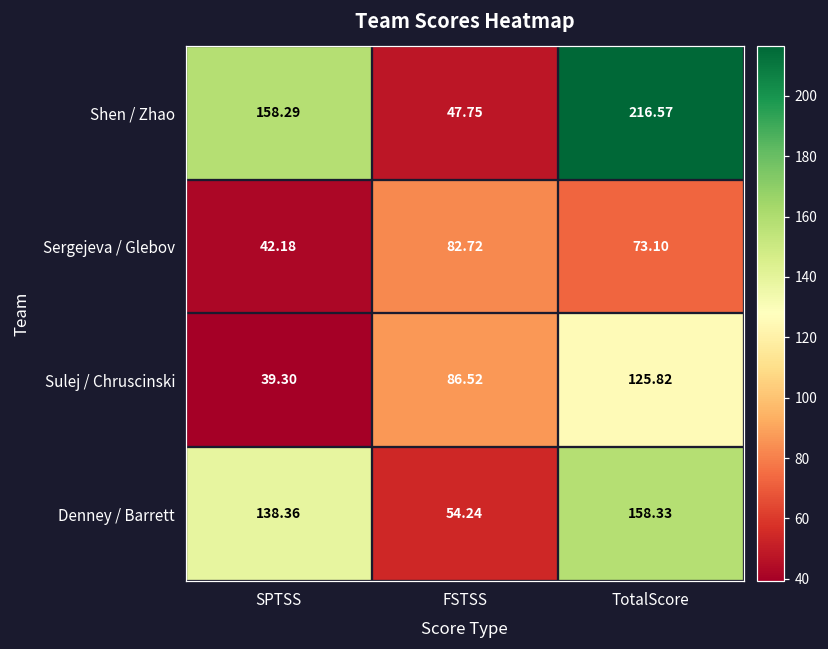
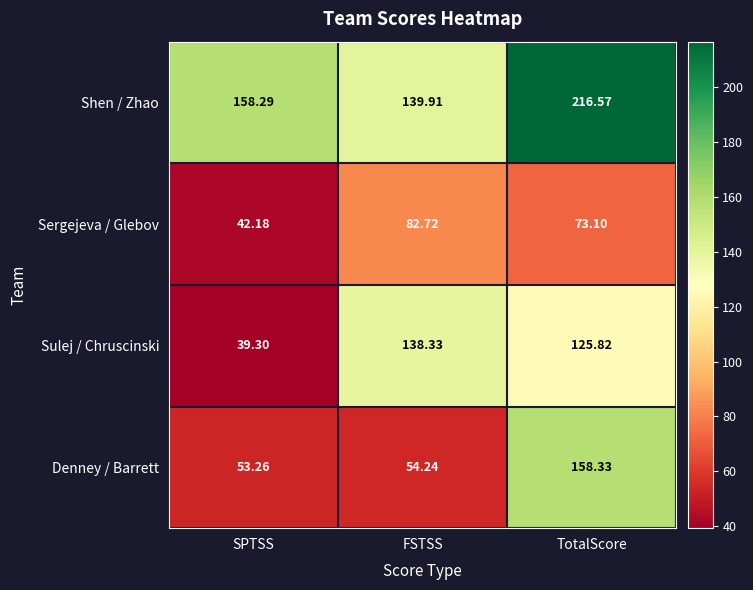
  {
    "Shen / Zhao": {
      "SPTSS": 158.29,
-     "FSTSS": 47.75,
+     "FSTSS": 139.91,
      "TotalScore": 216.57
    },
    "Sergejeva / Glebov": {
      "SPTSS": 42.18,
      "FSTSS": 82.72,
      "TotalScore": 73.10
    },
    "Sulej / Chruscinski": {
      "SPTSS": 39.30,
-     "FSTSS": 86.52,
+     "FSTSS": 138.33,
      "TotalScore": 125.82
    },
    "Denney / Barrett": {
-     "SPTSS": 138.36,
+     "SPTSS": 53.26,
      "FSTSS": 54.24,
      "TotalScore": 158.33
    }
  }
